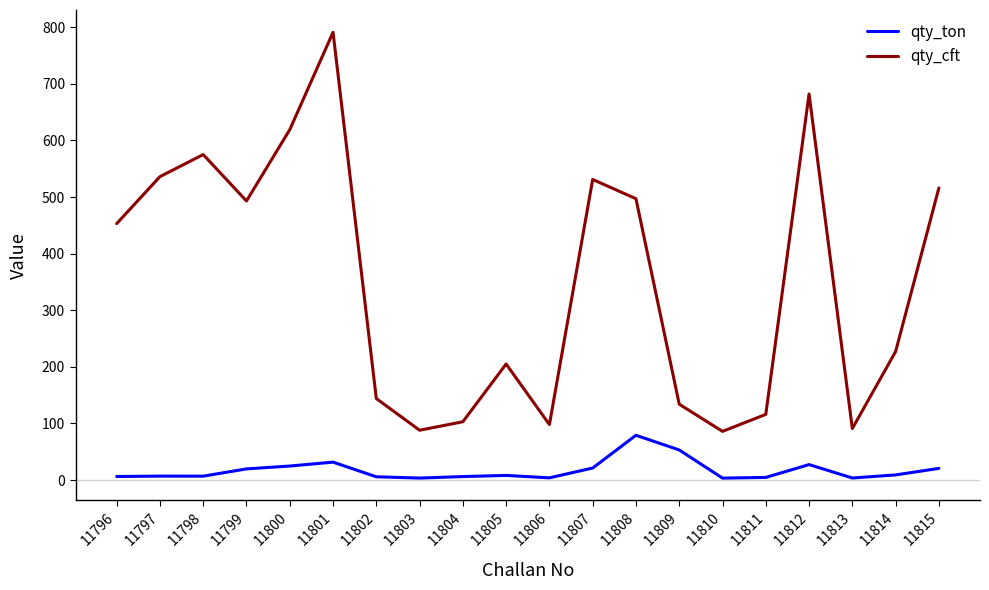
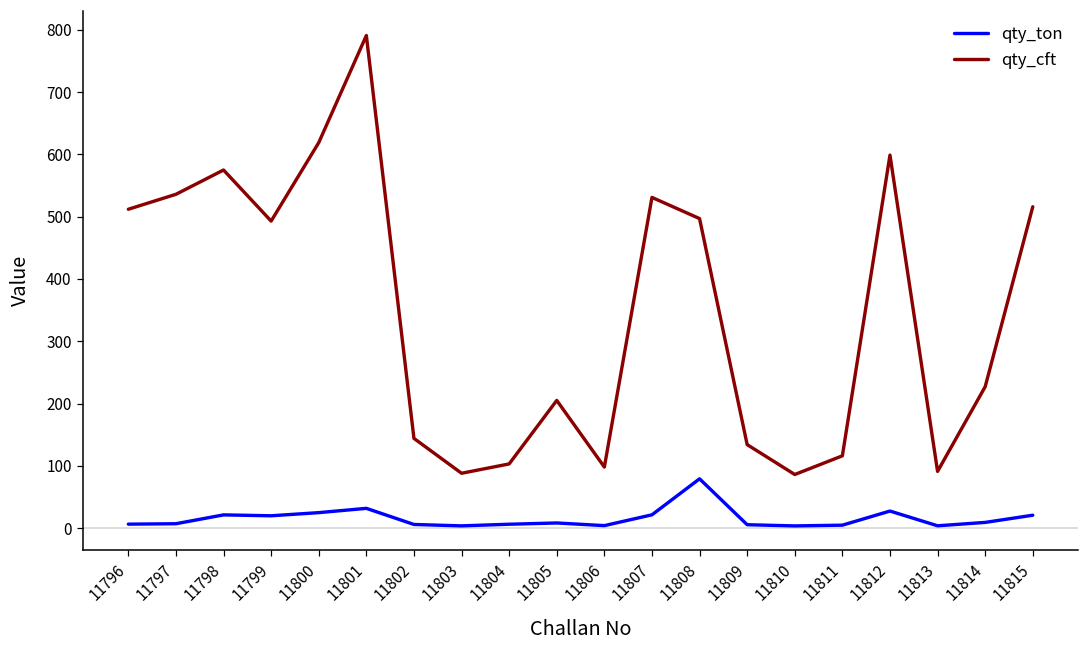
  {
    "qty_ton": {
      "11796": 10,
      "11797": 10,
-     "11798": 10,
+     "11798": 20,
      "11799": 20,
      "11800": 20,
      "11801": 30,
      "11802": 10,
      "11803": 0,
      "11804": 10,
      "11805": 10,
      "11806": 0,
      "11807": 20,
      "11808": 80,
-     "11809": 50,
+     "11809": 10,
      "11810": 0,
      "11811": 0,
      "11812": 30,
      "11813": 0,
      "11814": 10,
      "11815": 20
    },
    "qty_cft": {
-     "11796": 450,
+     "11796": 510,
      "11797": 540,
      "11798": 580,
      "11799": 490,
      "11800": 620,
      "11801": 790,
      "11802": 140,
      "11803": 90,
      "11804": 100,
      "11805": 210,
      "11806": 100,
      "11807": 530,
      "11808": 500,
      "11809": 130,
      "11810": 90,
      "11811": 120,
-     "11812": 680,
+     "11812": 600,
      "11813": 90,
      "11814": 230,
      "11815": 520
    }
  }
